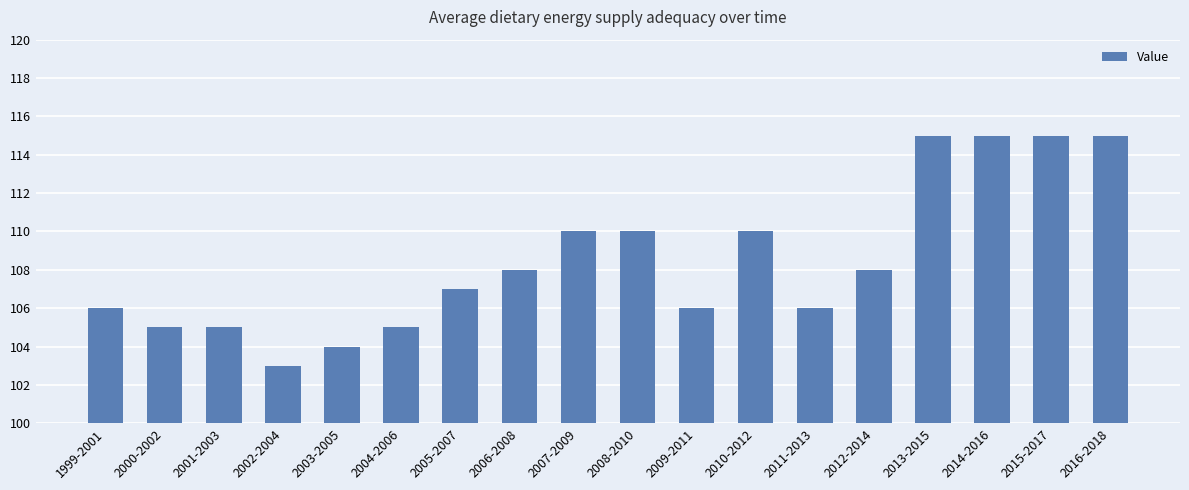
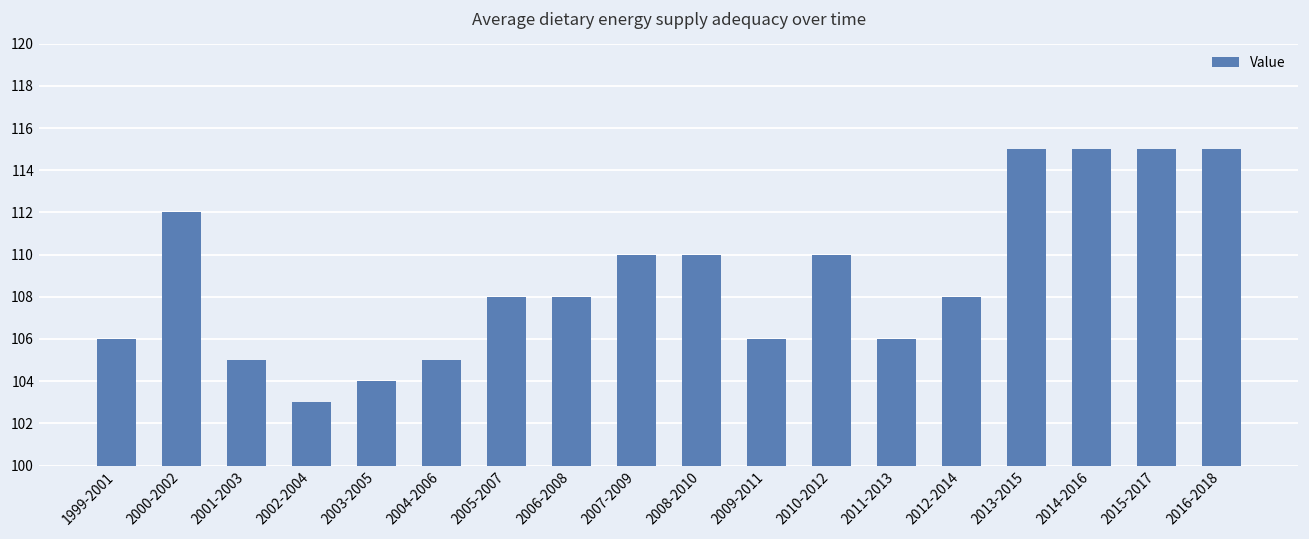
  {
    "1999-2001": 106,
-   "2000-2002": 105,
+   "2000-2002": 112,
    "2001-2003": 105,
    "2002-2004": 103,
    "2003-2005": 104,
    "2004-2006": 105,
-   "2005-2007": 107,
+   "2005-2007": 108,
    "2006-2008": 108,
    "2007-2009": 110,
    "2008-2010": 110,
    "2009-2011": 106,
    "2010-2012": 110,
    "2011-2013": 106,
    "2012-2014": 108,
    "2013-2015": 115,
    "2014-2016": 115,
    "2015-2017": 115,
    "2016-2018": 115
  }
